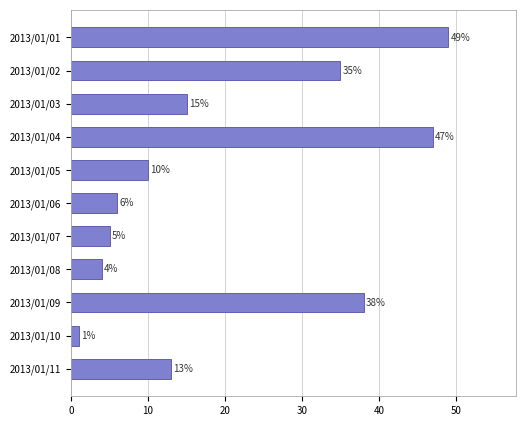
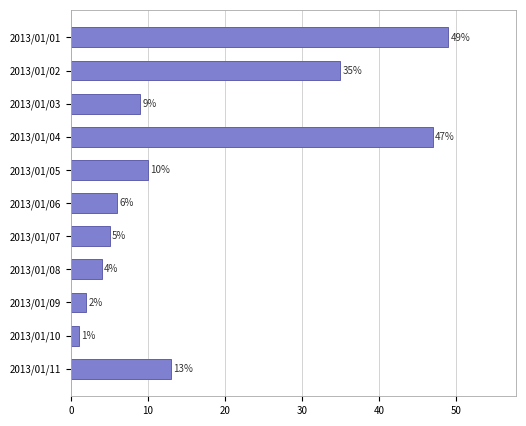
  {
    "2013/01/01": "49%",
    "2013/01/02": "35%",
-   "2013/01/03": "15%",
+   "2013/01/03": "9%",
    "2013/01/04": "47%",
    "2013/01/05": "10%",
    "2013/01/06": "6%",
    "2013/01/07": "5%",
    "2013/01/08": "4%",
-   "2013/01/09": "38%",
+   "2013/01/09": "2%",
    "2013/01/10": "1%",
    "2013/01/11": "13%"
  }
